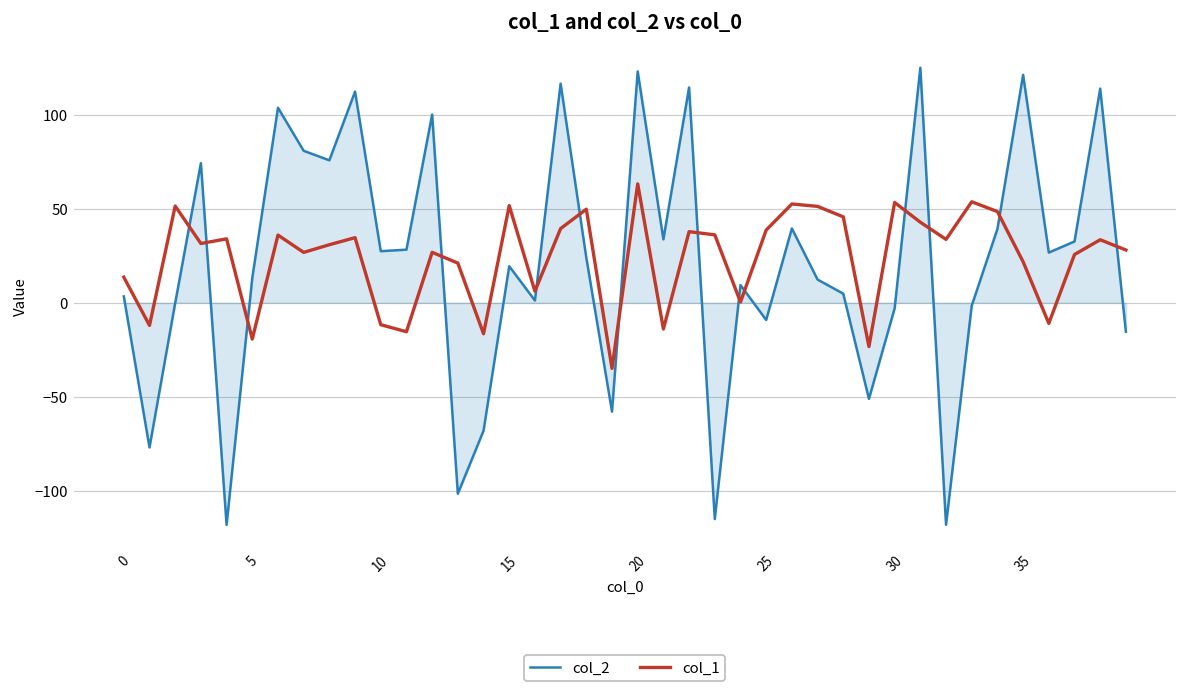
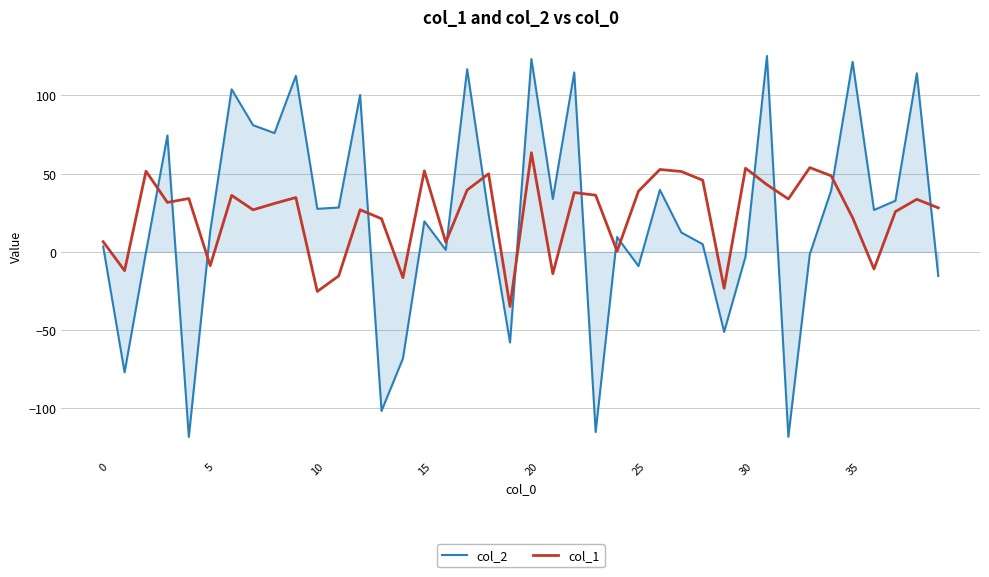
  {
    "col_1": {
-     "0": 14,
-     "5": -19,
-     "10": -12,
+     "0": 6,
+     "5": -9,
+     "10": -25,
      "15": 52,
      "20": 63,
      "25": 39,
      "30": 53,
      "35": 22
    }
  }
